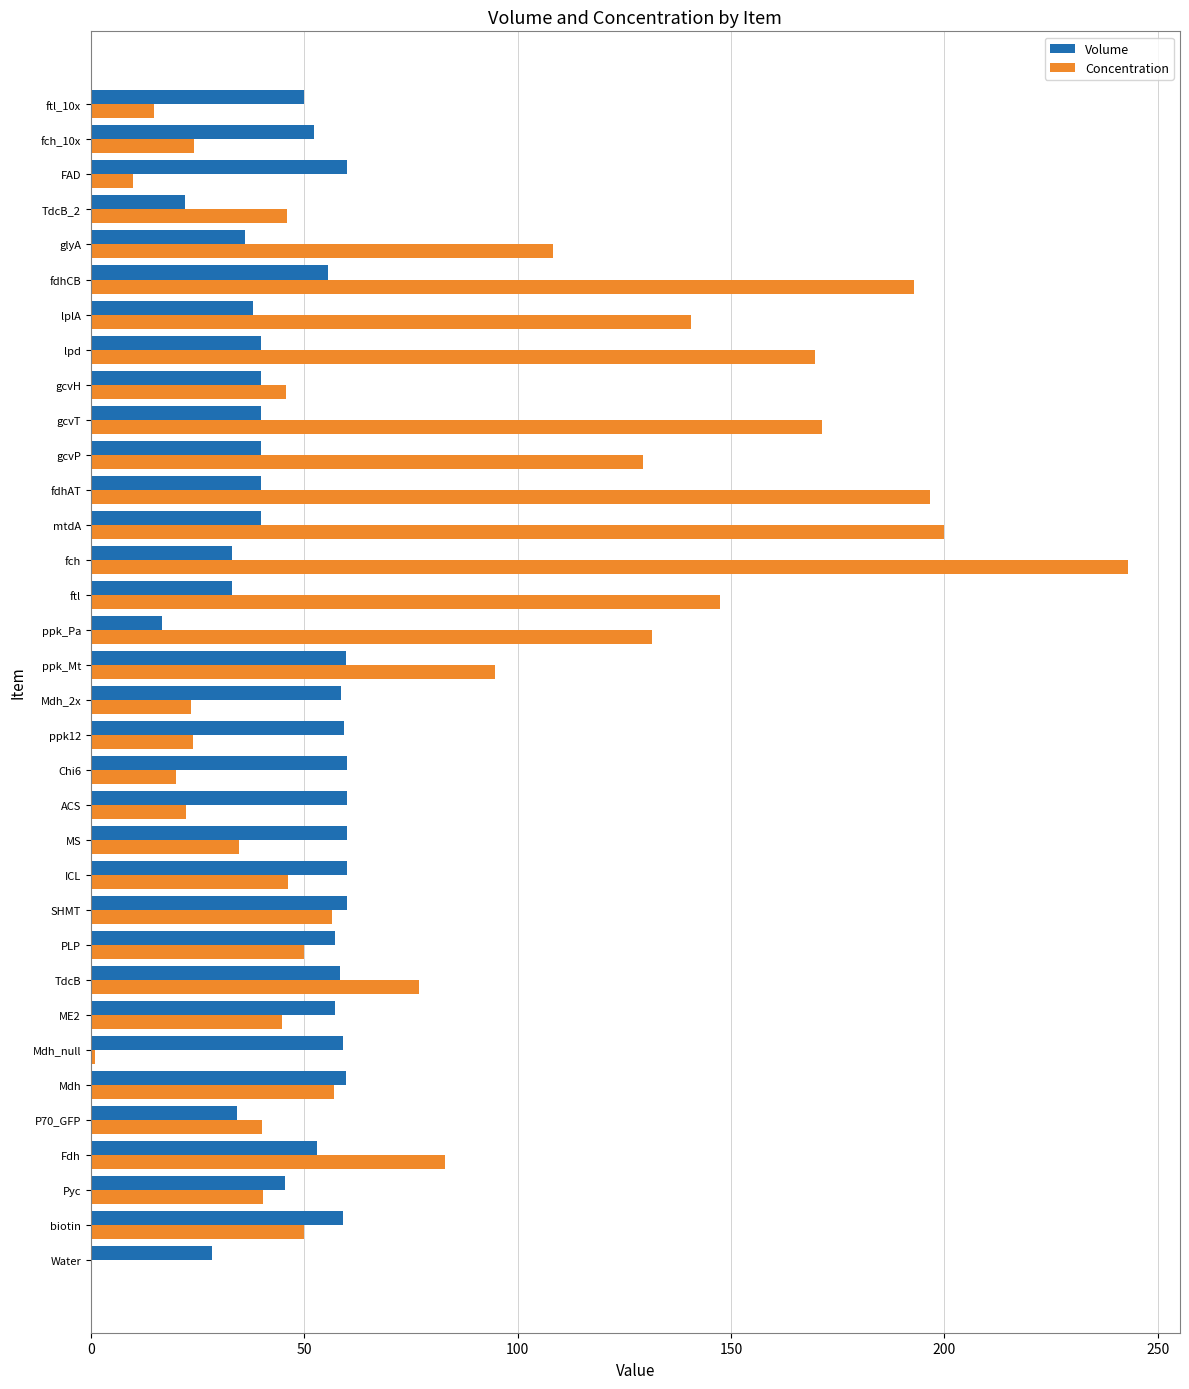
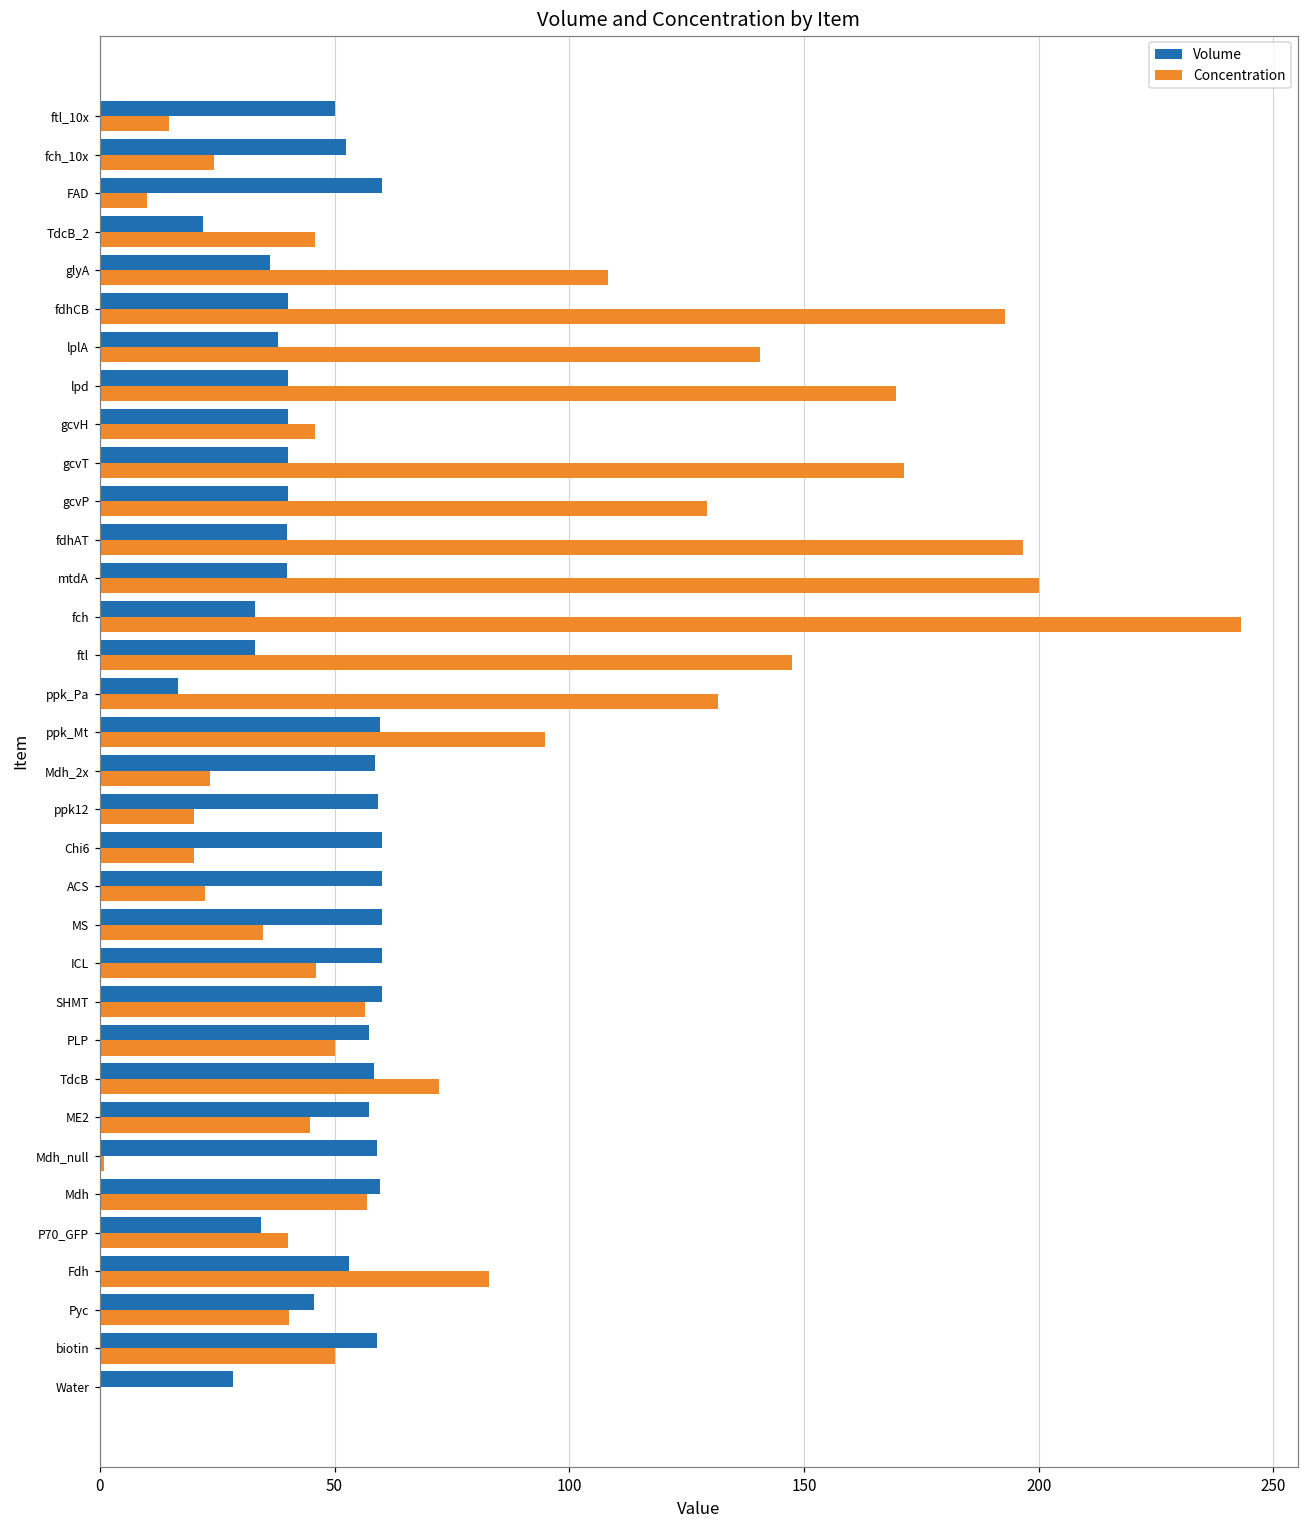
  {
    "Volume": {
      "ftl_10x": 50,
      "fch_10x": 52,
      "FAD": 60,
      "TdcB_2": 22,
      "glyA": 36,
-     "fdhCB": 56,
+     "fdhCB": 40,
      "lplA": 38,
      "lpd": 40,
      "gcvH": 40,
      "gcvT": 40,
      "gcvP": 40,
      "fdhAT": 40,
      "mtdA": 40,
      "fch": 33,
      "ftl": 33,
      "ppk_Pa": 17,
      "ppk_Mt": 60,
      "Mdh_2x": 59,
      "ppk12": 59,
      "Chi6": 60,
      "ACS": 60,
      "MS": 60,
      "ICL": 60,
      "SHMT": 60,
      "PLP": 57,
      "TdcB": 58,
      "ME2": 57,
      "Mdh_null": 59,
      "Mdh": 60,
      "P70_GFP": 34,
      "Fdh": 53,
      "Pyc": 46,
      "biotin": 59,
      "Water": 28
    },
    "Concentration": {
      "ftl_10x": 15,
      "fch_10x": 24,
      "FAD": 10,
      "TdcB_2": 46,
      "glyA": 108,
      "fdhCB": 193,
      "lplA": 141,
      "lpd": 170,
      "gcvH": 46,
      "gcvT": 171,
      "gcvP": 129,
      "fdhAT": 197,
      "mtdA": 200,
      "fch": 243,
      "ftl": 148,
      "ppk_Pa": 132,
      "ppk_Mt": 95,
      "Mdh_2x": 24,
-     "ppk12": 24,
+     "ppk12": 20,
      "Chi6": 20,
      "ACS": 22,
      "MS": 35,
      "ICL": 46,
      "SHMT": 57,
      "PLP": 50,
-     "TdcB": 77,
+     "TdcB": 72,
      "ME2": 45,
      "Mdh_null": 1,
      "Mdh": 57,
      "P70_GFP": 40,
      "Fdh": 83,
      "Pyc": 40,
      "biotin": 50,
      "Water": 0
    }
  }
